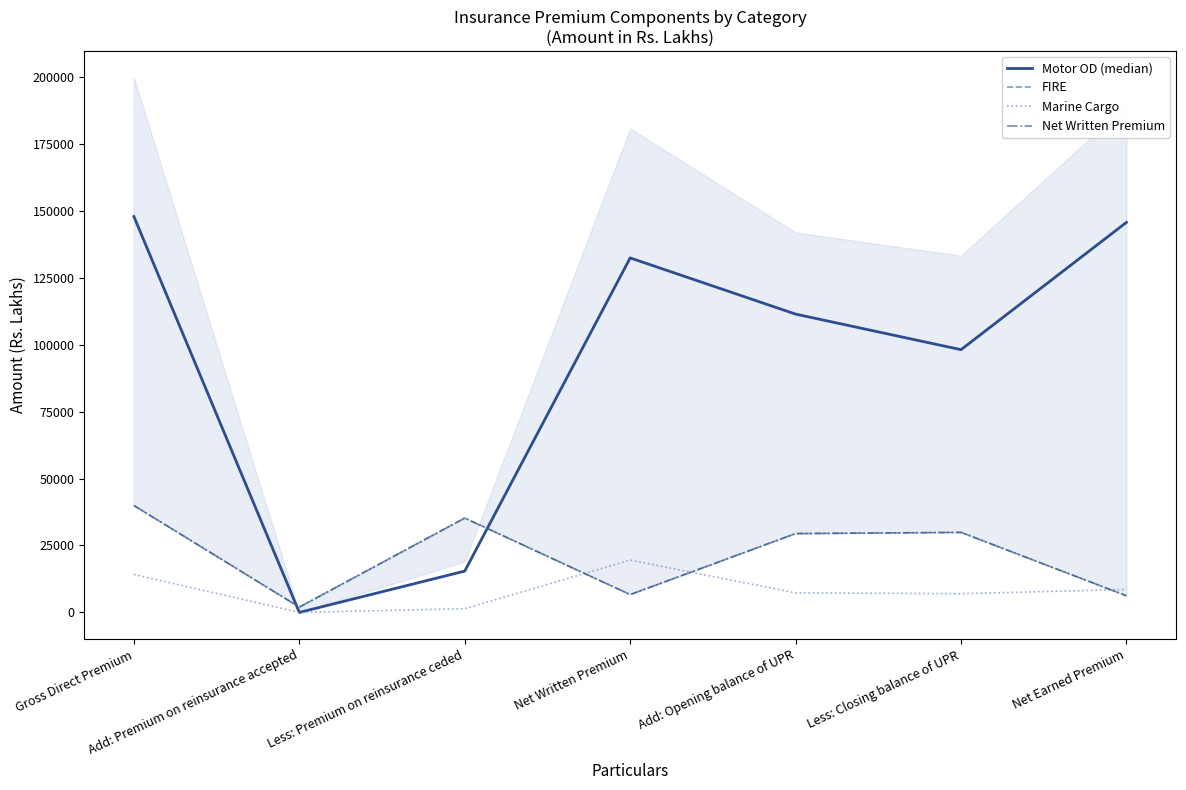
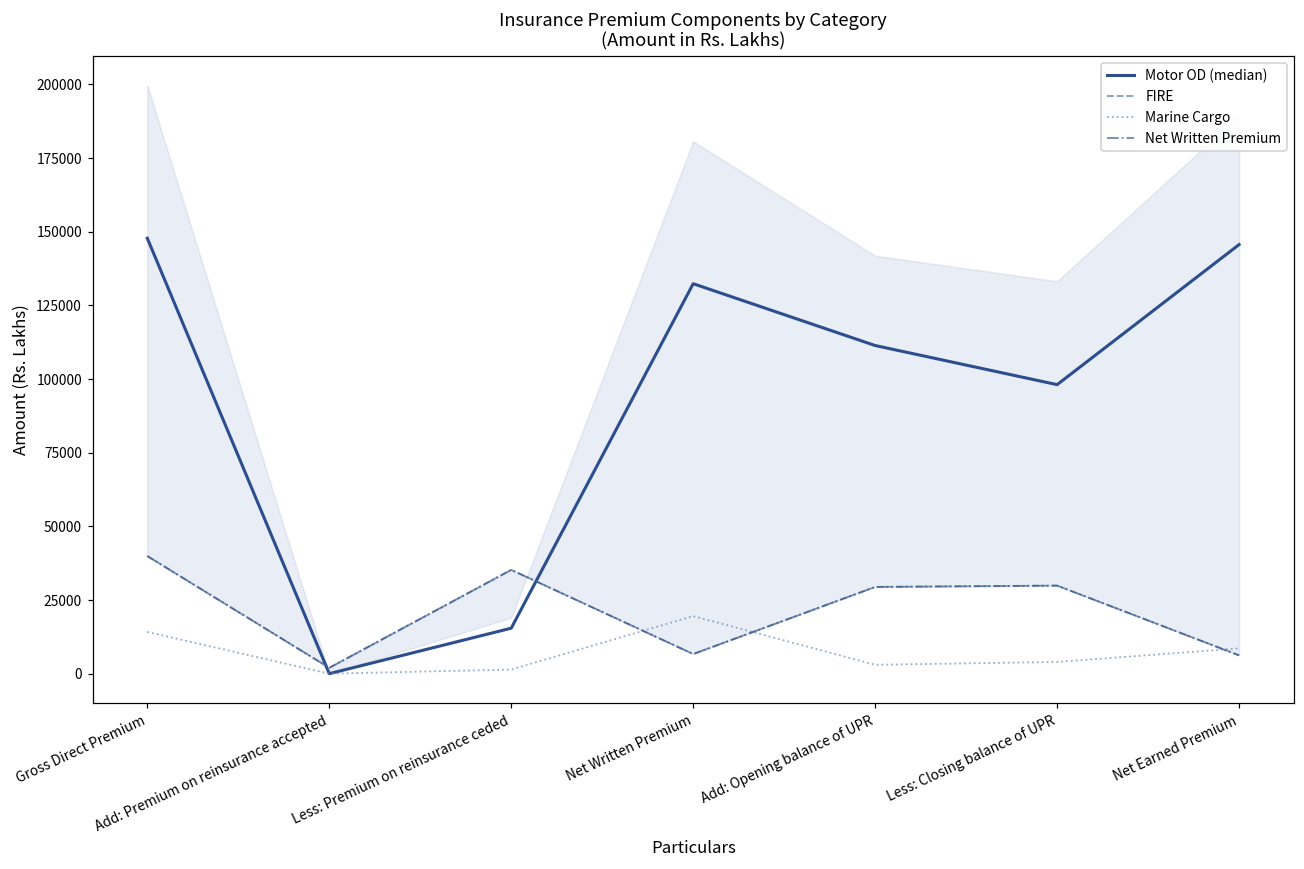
  {
    "Marine Cargo": {
      "Gross Direct Premium": 14000,
      "Less: Premium on reinsurance ceded": 1000,
      "Net Written Premium": 20000,
-     "Add: Opening balance of UPR": 7000,
-     "Less: Closing balance of UPR": 7000,
+     "Add: Opening balance of UPR": 3000,
+     "Less: Closing balance of UPR": 4000,
      "Net Earned Premium": 9000
    }
  }
